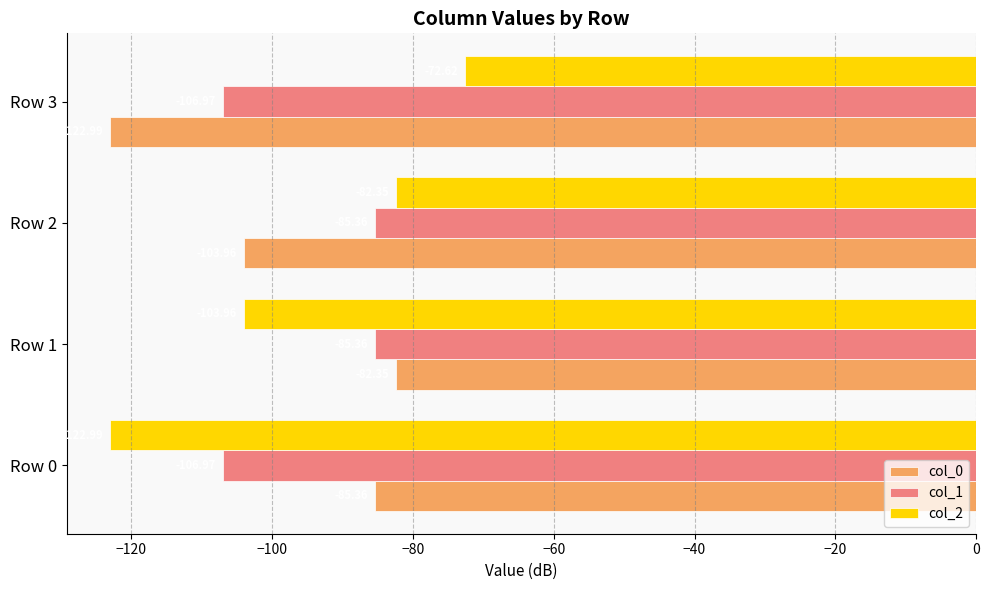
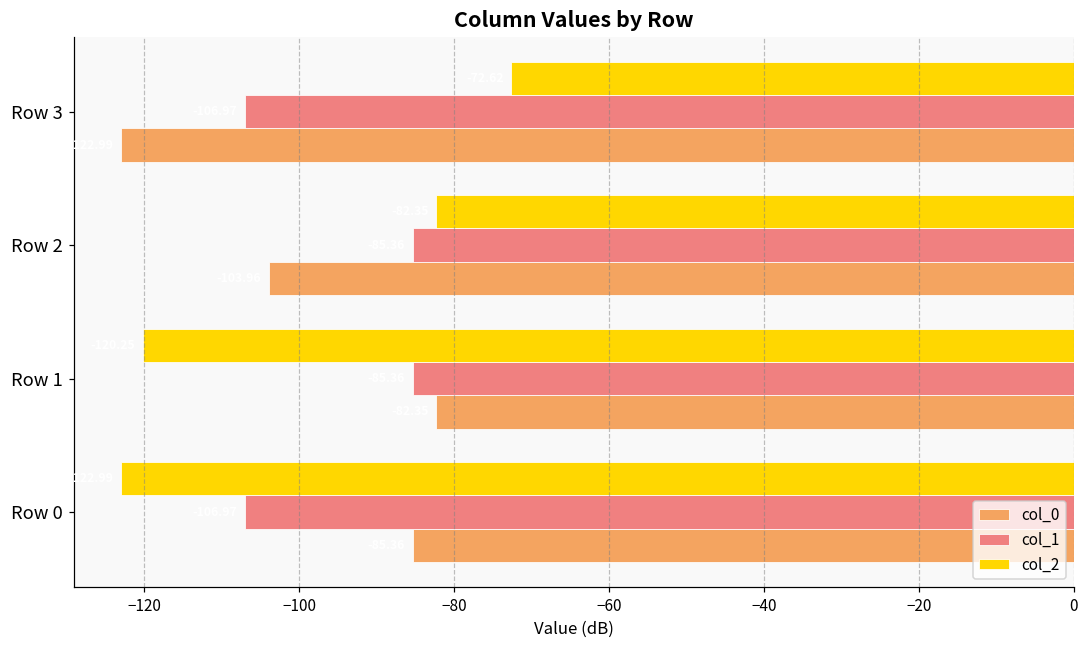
  {
    "col_2": {
      "Row 3": -73,
      "Row 2": -82,
-     "Row 1": -104,
+     "Row 1": -120,
      "Row 0": -123
    }
  }
